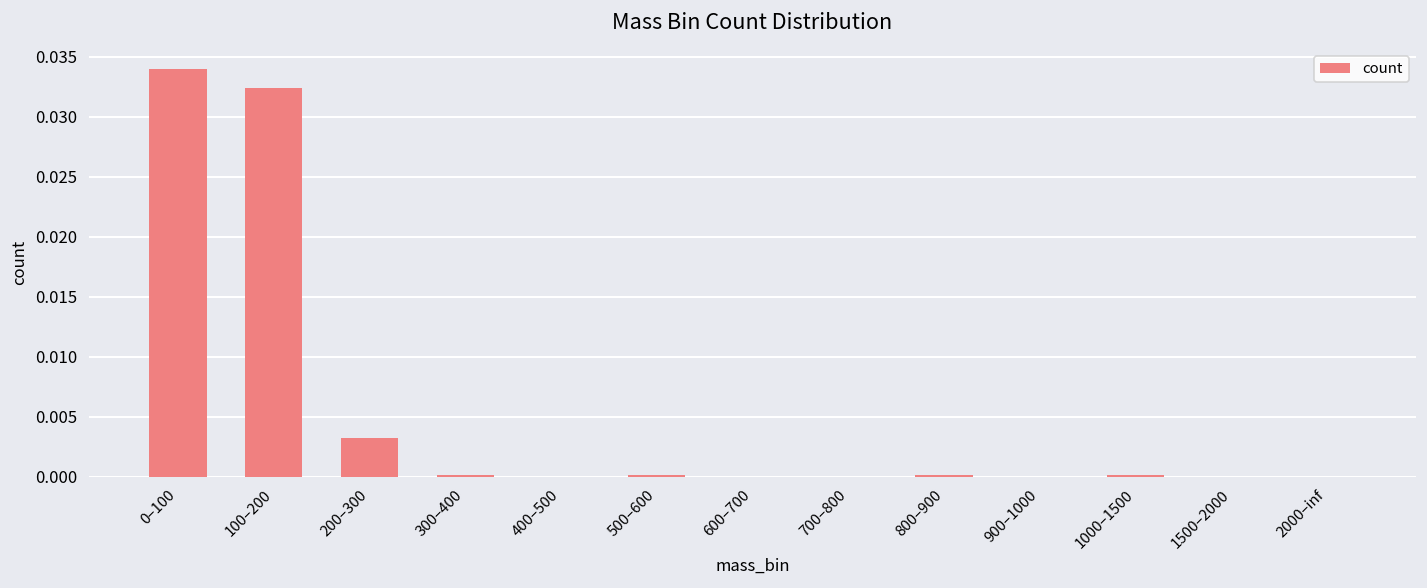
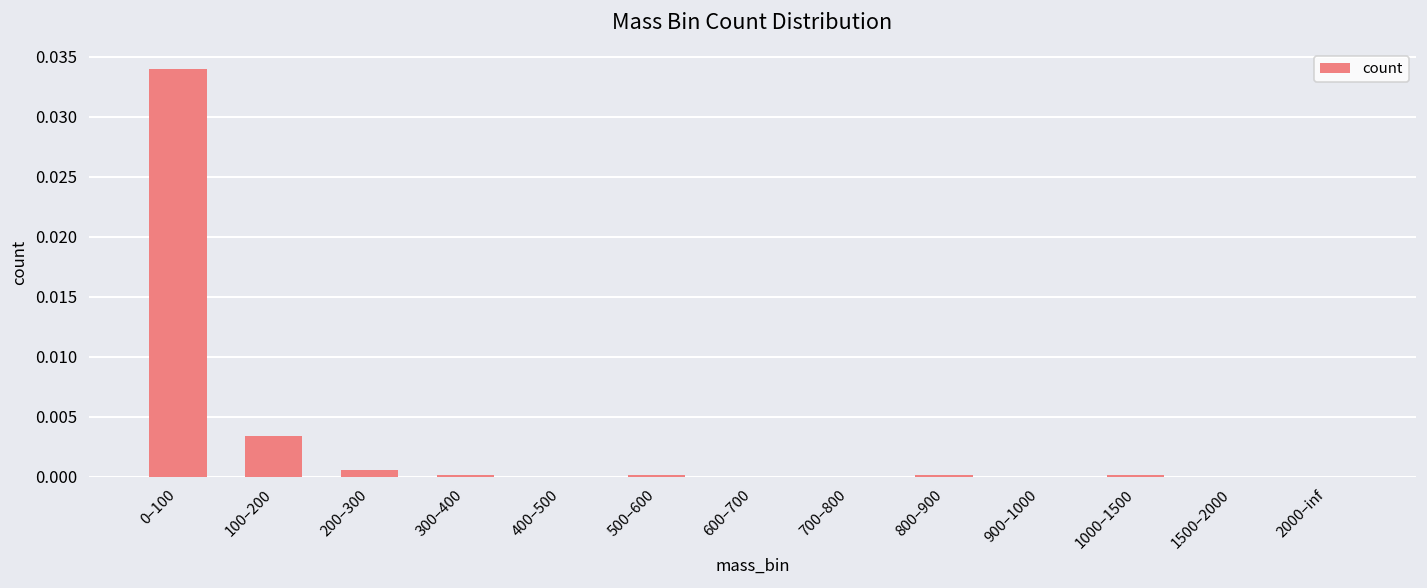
  {
    "0–100": 0.034,
-   "100–200": 0.032,
-   "200–300": 0.003,
+   "100–200": 0.003,
+   "200–300": 0.001,
    "400–500": 0.000,
    "600–700": 0.000,
    "700–800": 0.000,
    "900–1000": 0.000,
    "1500–2000": 0.000,
    "2000–inf": 0.000
  }
